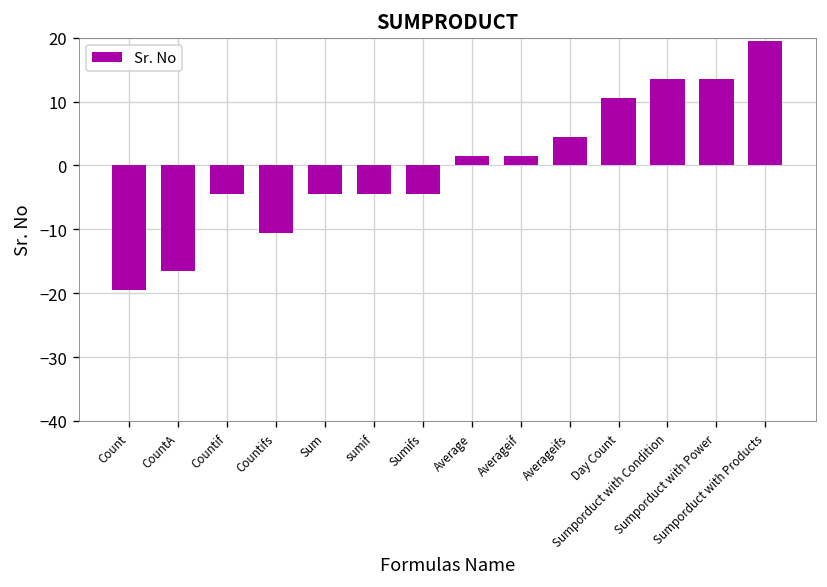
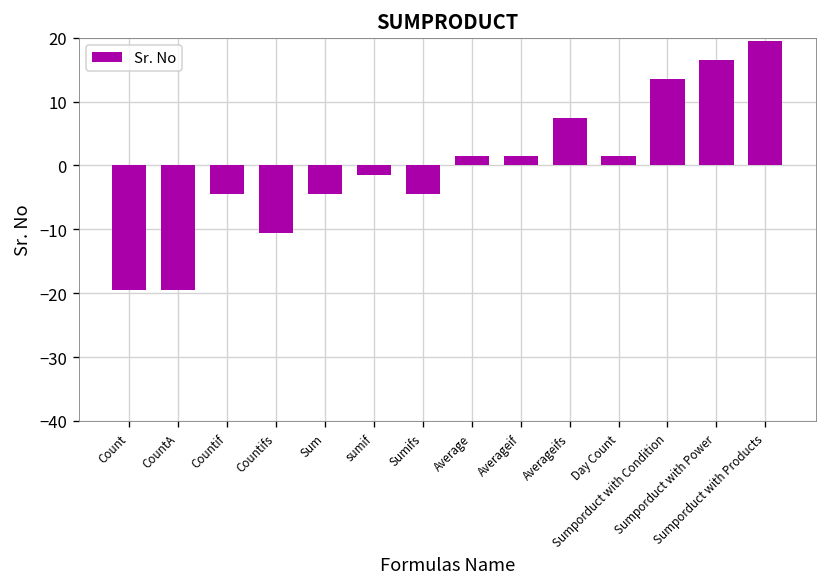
  {
    "Count": -20,
-   "CountA": -17,
+   "CountA": -20,
    "Countif": -5,
    "Countifs": -11,
    "Sum": -5,
-   "sumif": -5,
+   "sumif": -2,
    "Sumifs": -5,
    "Average": 2,
    "Averageif": 2,
-   "Averageifs": 5,
-   "Day Count": 11,
+   "Averageifs": 8,
+   "Day Count": 2,
    "Sumporduct with Condition": 14,
-   "Sumporduct with Power": 14,
+   "Sumporduct with Power": 17,
    "Sumporduct with Products": 20
  }
